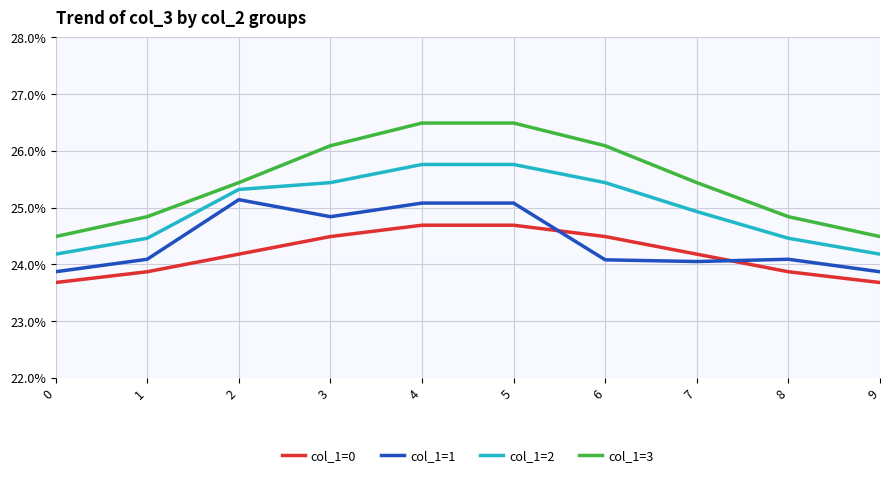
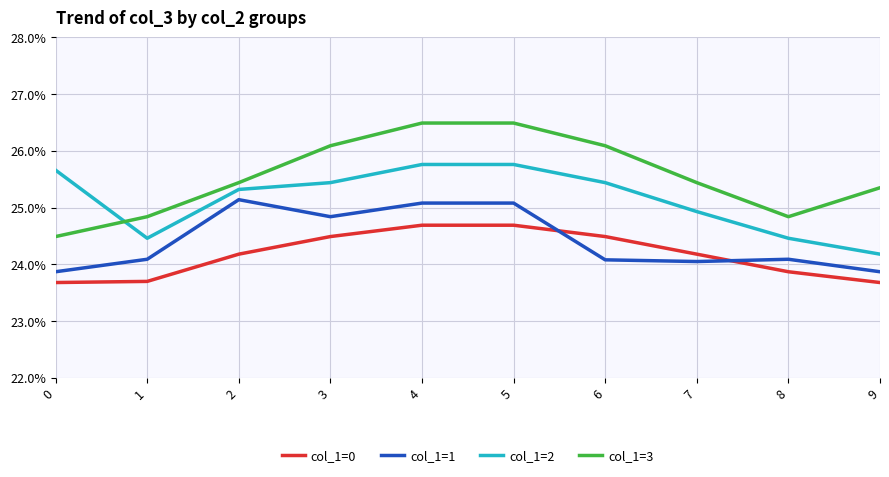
  {
    "col_1=0": {
      "0": "23.7%",
-     "1": "23.9%",
+     "1": "23.7%",
      "2": "24.2%",
      "3": "24.5%",
      "4": "24.7%",
      "5": "24.7%",
      "6": "24.5%",
      "7": "24.2%",
      "8": "23.9%",
      "9": "23.7%"
    },
    "col_1=1": {
      "0": "23.9%",
      "1": "24.1%",
      "2": "25.1%",
      "3": "24.8%",
      "4": "25.1%",
      "5": "25.1%",
      "6": "24.1%",
      "7": "24.1%",
      "8": "24.1%",
      "9": "23.9%"
    },
    "col_1=2": {
-     "0": "24.2%",
+     "0": "25.7%",
      "1": "24.5%",
      "2": "25.3%",
      "3": "25.4%",
      "4": "25.8%",
      "5": "25.8%",
      "6": "25.4%",
      "7": "24.9%",
      "8": "24.5%",
      "9": "24.2%"
    },
    "col_1=3": {
      "0": "24.5%",
      "1": "24.8%",
      "2": "25.4%",
      "3": "26.1%",
      "4": "26.5%",
      "5": "26.5%",
      "6": "26.1%",
      "7": "25.4%",
      "8": "24.8%",
-     "9": "24.5%"
+     "9": "25.4%"
    }
  }
